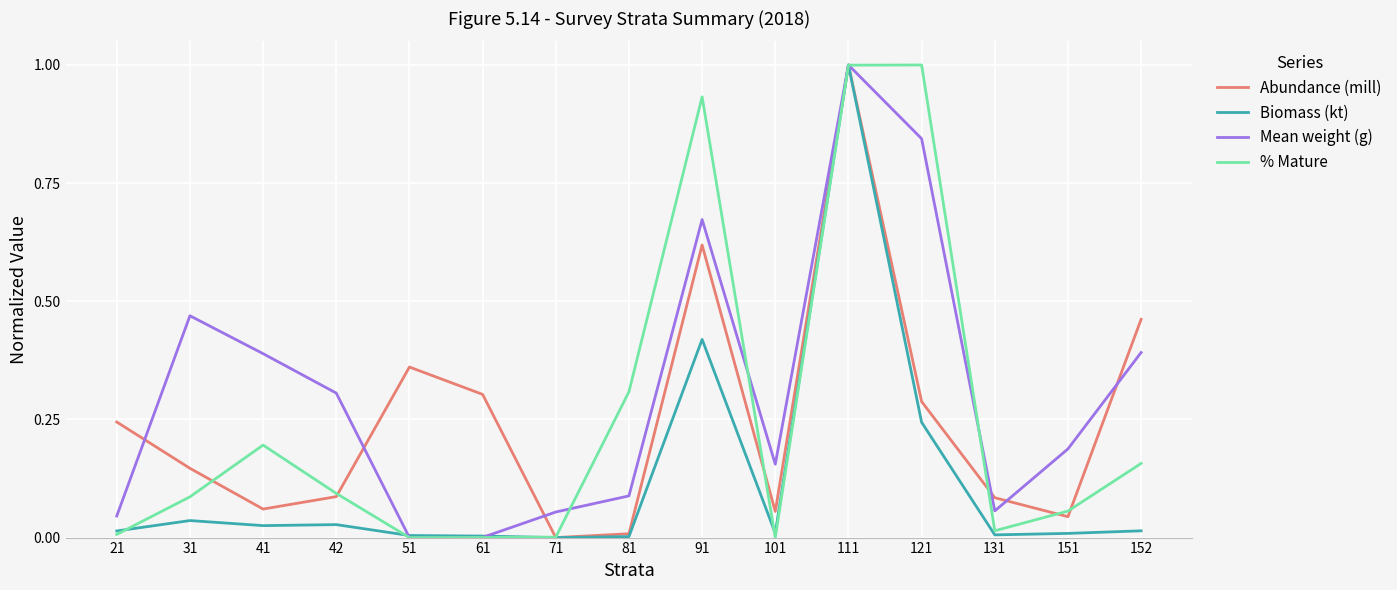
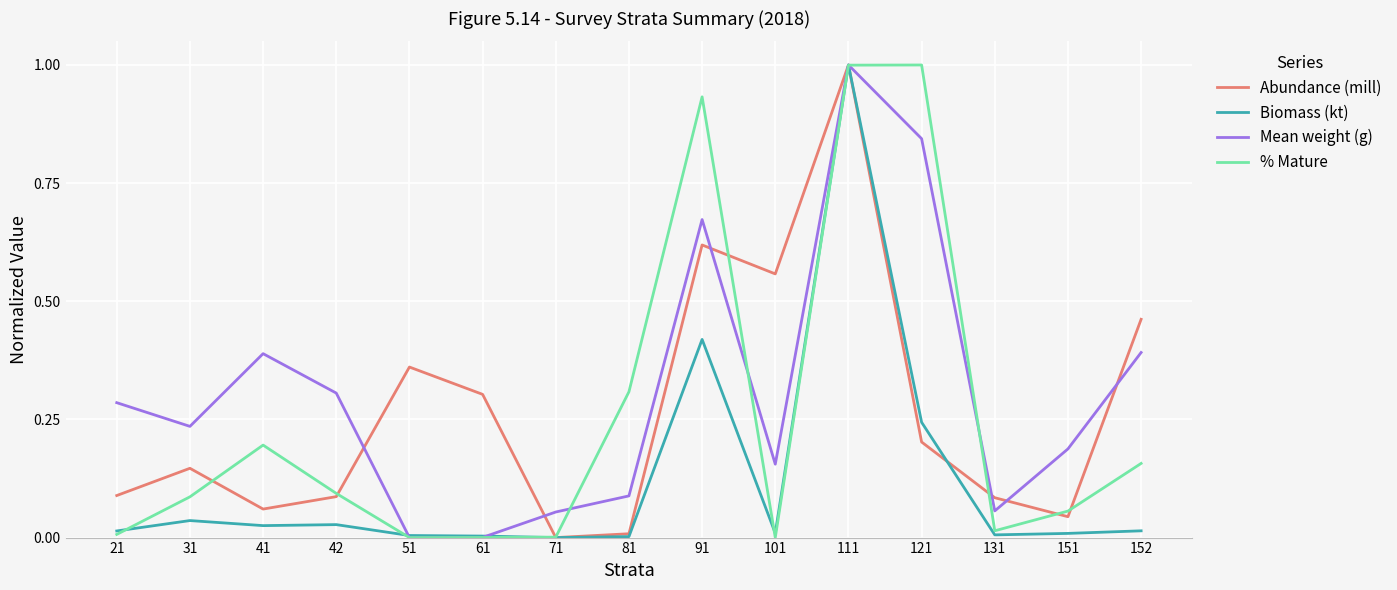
  {
    "Abundance (mill)": {
-     "21": 0.24,
+     "21": 0.09,
      "31": 0.15,
      "41": 0.06,
      "42": 0.09,
      "51": 0.36,
      "61": 0.30,
      "81": 0.01,
      "91": 0.62,
-     "101": 0.06,
-     "121": 0.29,
+     "101": 0.56,
+     "121": 0.20,
      "131": 0.08,
      "151": 0.04,
      "152": 0.46
    },
    "Biomass (kt)": {
      "21": 0.01,
      "31": 0.04,
      "41": 0.03,
      "42": 0.03,
      "81": 0.00,
      "91": 0.42,
      "101": 0.01,
      "121": 0.24,
      "131": 0.01,
      "151": 0.01,
      "152": 0.01
    },
    "Mean weight (g)": {
-     "21": 0.05,
-     "31": 0.47,
+     "21": 0.29,
+     "31": 0.24,
      "41": 0.39,
      "42": 0.31,
      "71": 0.05,
      "81": 0.09,
      "91": 0.67,
      "101": 0.16,
      "121": 0.84,
      "131": 0.06,
      "151": 0.19,
      "152": 0.39
    },
    "% Mature": {
      "21": 0.01,
      "31": 0.09,
      "41": 0.20,
      "42": 0.09,
      "81": 0.31,
      "91": 0.93,
      "101": 0.00,
      "121": 1.00,
      "131": 0.01,
      "151": 0.06,
      "152": 0.16
    }
  }
